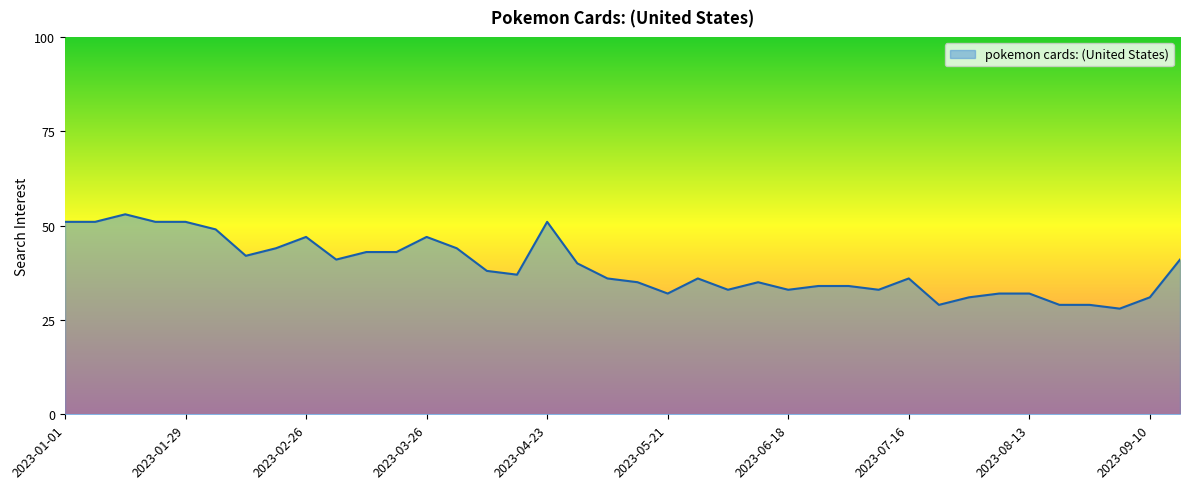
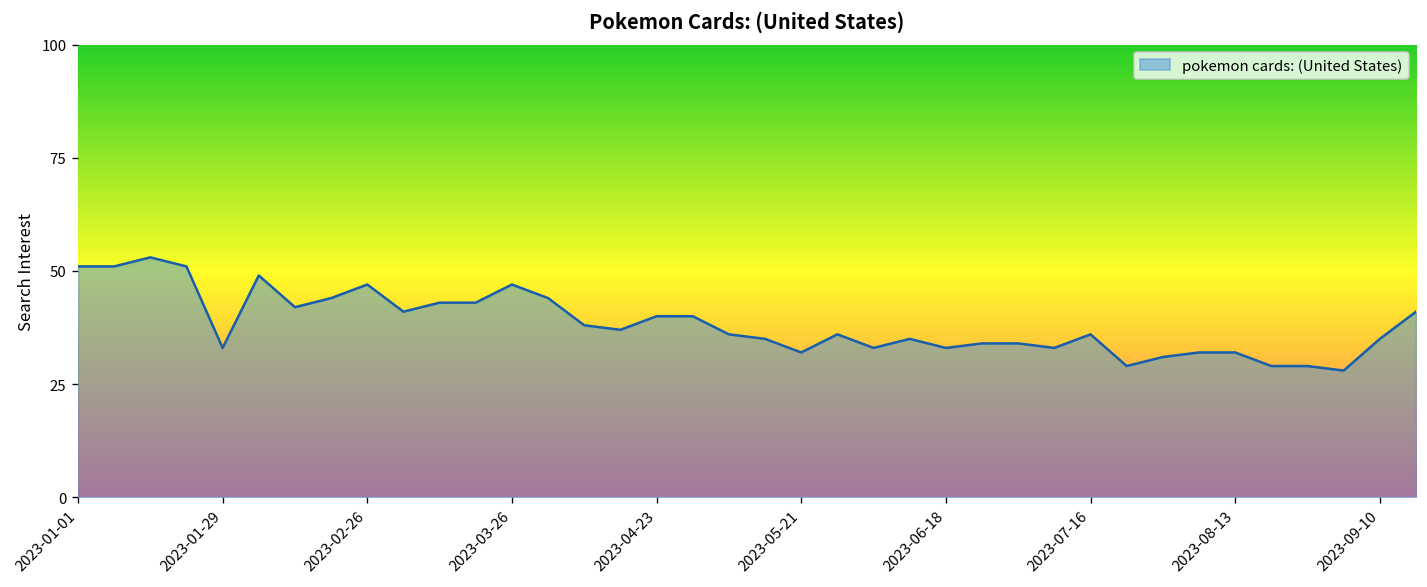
  {
    "2023-01-01": 51,
-   "2023-01-29": 51,
+   "2023-01-29": 33,
    "2023-02-26": 47,
    "2023-03-26": 47,
-   "2023-04-23": 51,
+   "2023-04-23": 40,
    "2023-05-21": 32,
    "2023-06-18": 33,
    "2023-07-16": 36,
    "2023-08-13": 32,
-   "2023-09-10": 31
+   "2023-09-10": 35
  }
